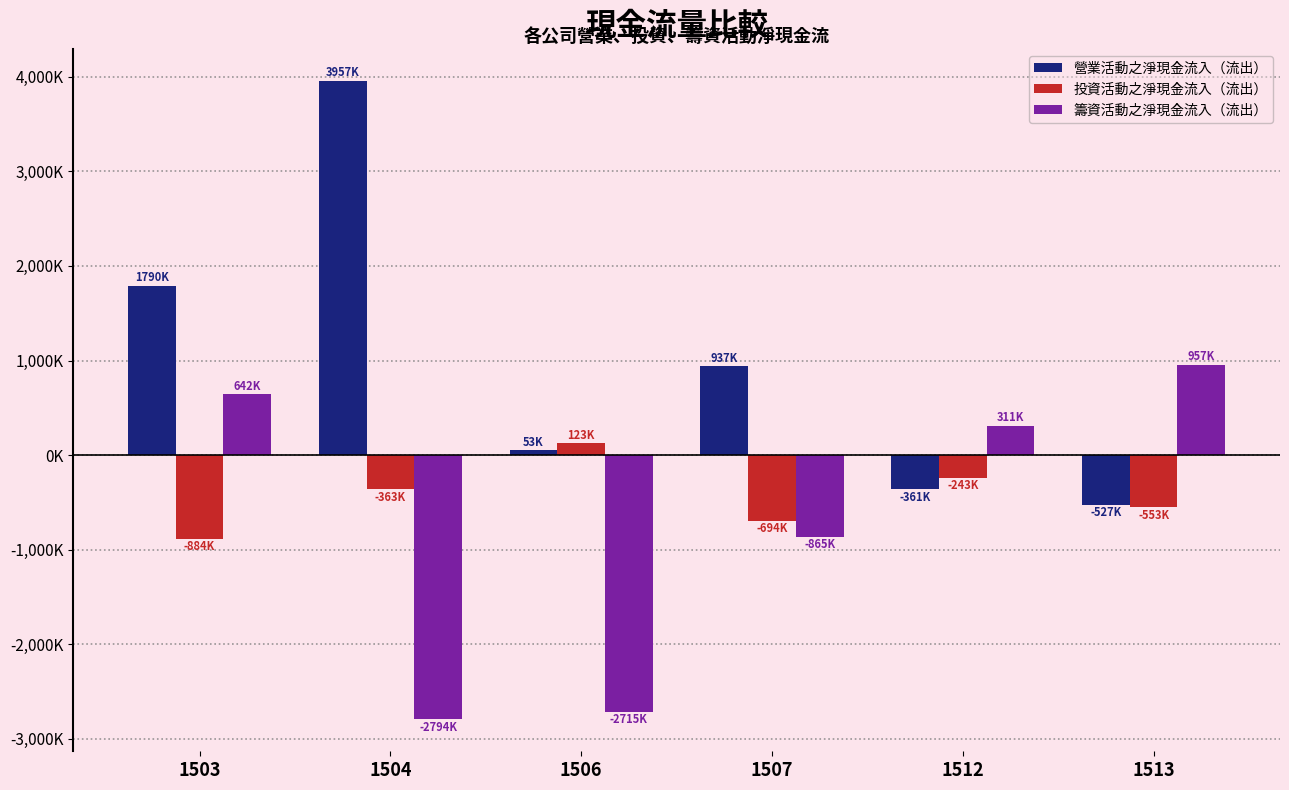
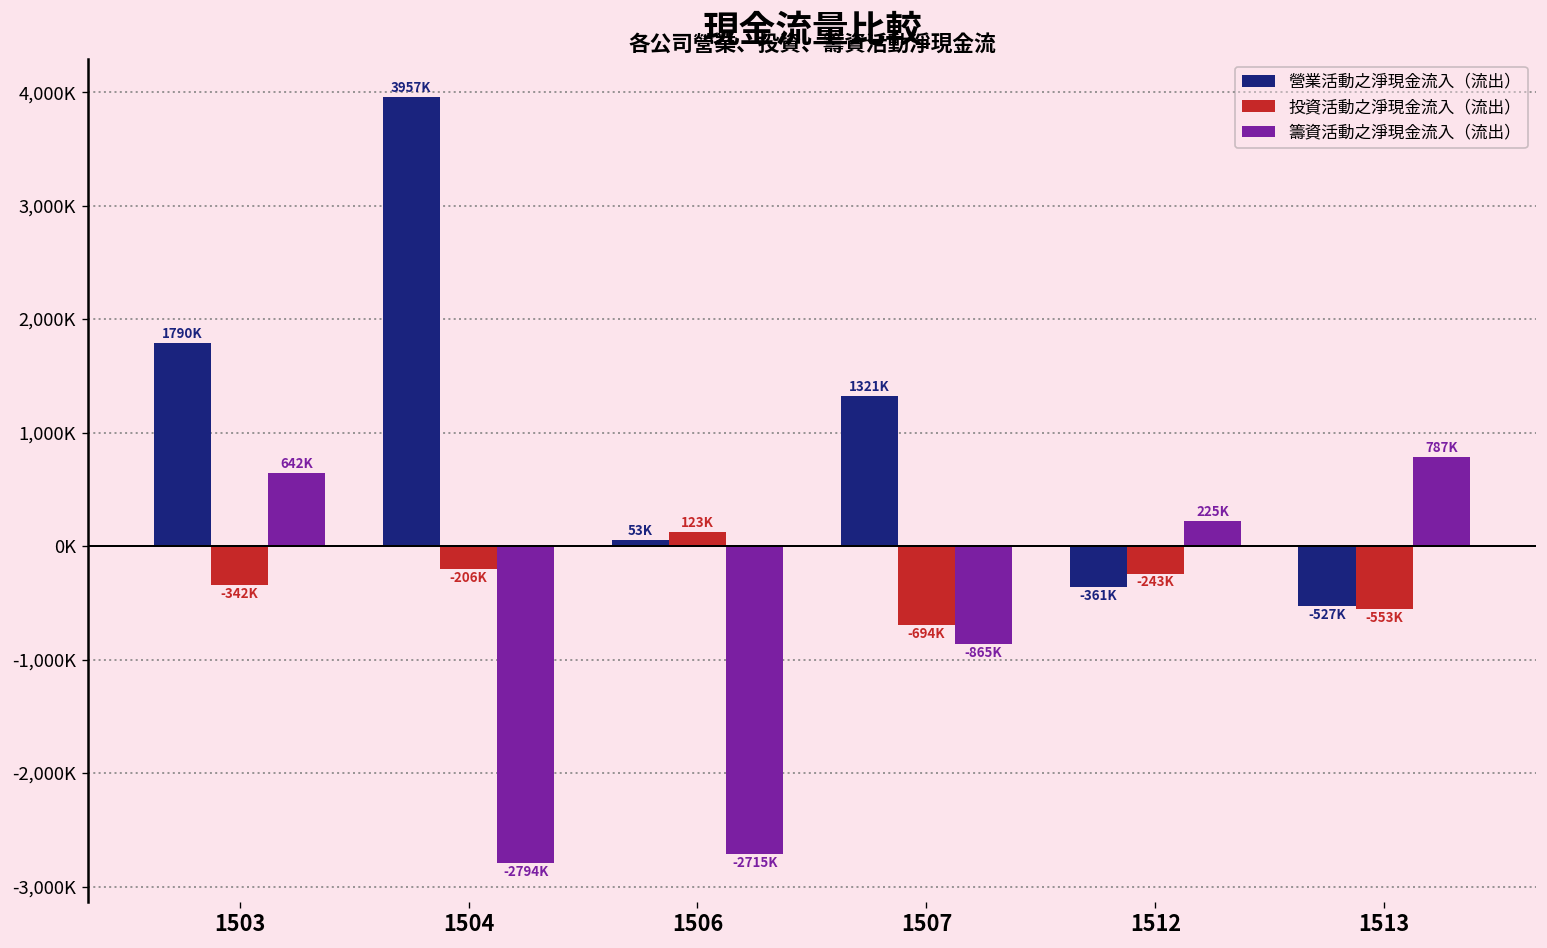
  {
    "營業活動之淨現金流入（流出）": {
      "1503": "1790K",
      "1504": "3957K",
      "1506": "53K",
-     "1507": "937K",
+     "1507": "1321K",
      "1512": "-361K",
      "1513": "-527K"
    },
    "投資活動之淨現金流入（流出）": {
-     "1503": "-884K",
-     "1504": "-363K",
+     "1503": "-342K",
+     "1504": "-206K",
      "1506": "123K",
      "1507": "-694K",
      "1512": "-243K",
      "1513": "-553K"
    },
    "籌資活動之淨現金流入（流出）": {
      "1503": "642K",
      "1504": "-2794K",
      "1506": "-2715K",
      "1507": "-865K",
-     "1512": "311K",
-     "1513": "957K"
+     "1512": "225K",
+     "1513": "787K"
    }
  }
